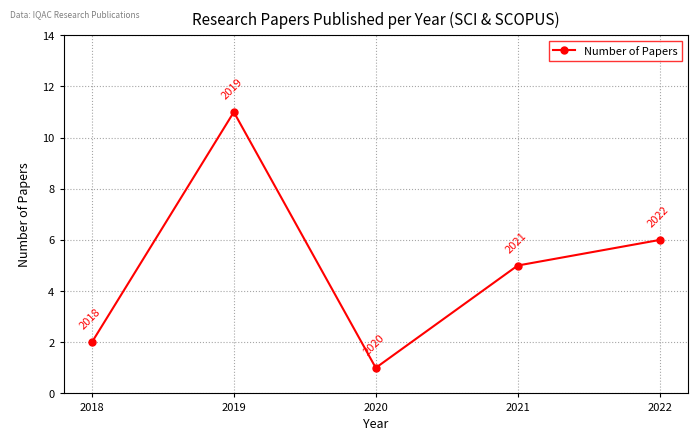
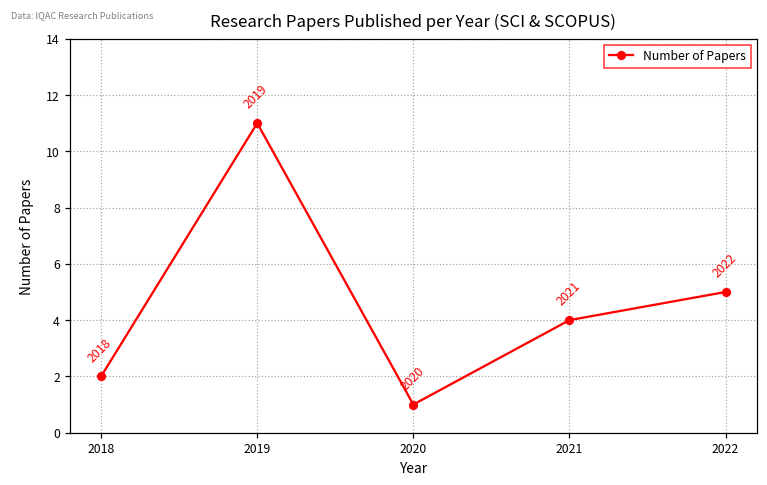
  {
-   "2021": 5,
-   "2022": 6
+   "2021": 4,
+   "2022": 5
  }
